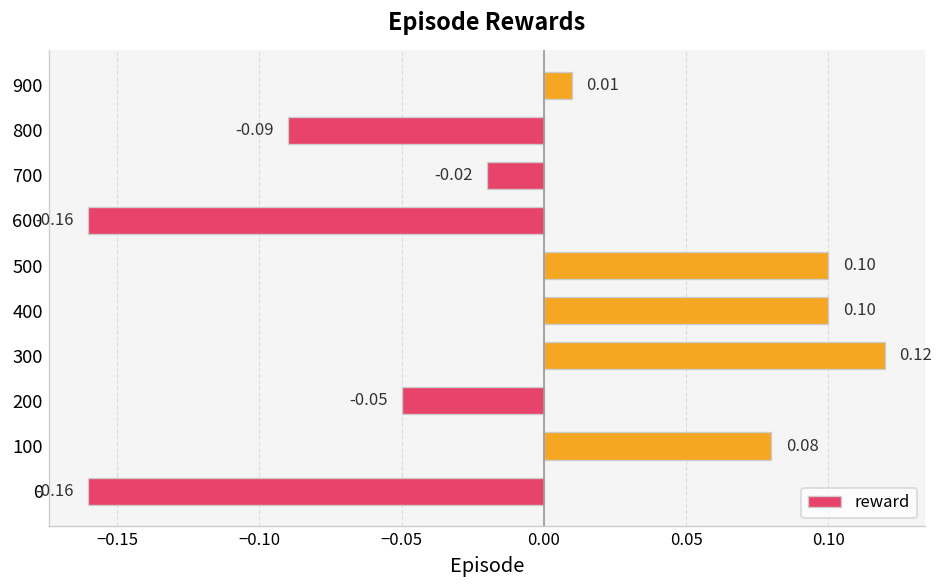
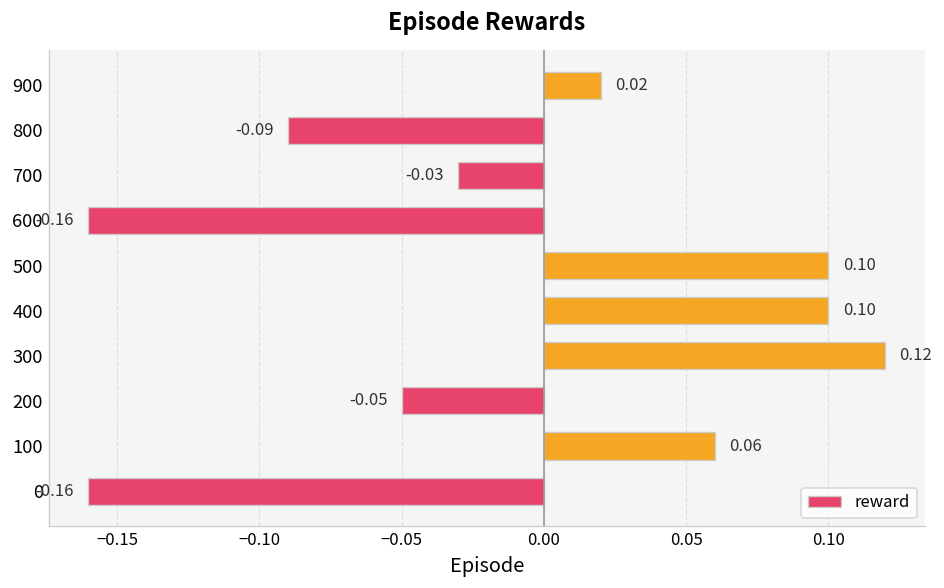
  {
-   "900": 0.01,
+   "900": 0.02,
    "800": -0.09,
-   "700": -0.02,
+   "700": -0.03,
    "600": -0.16,
    "500": 0.10,
    "400": 0.10,
    "300": 0.12,
    "200": -0.05,
-   "100": 0.08,
+   "100": 0.06,
    "0": -0.16
  }
